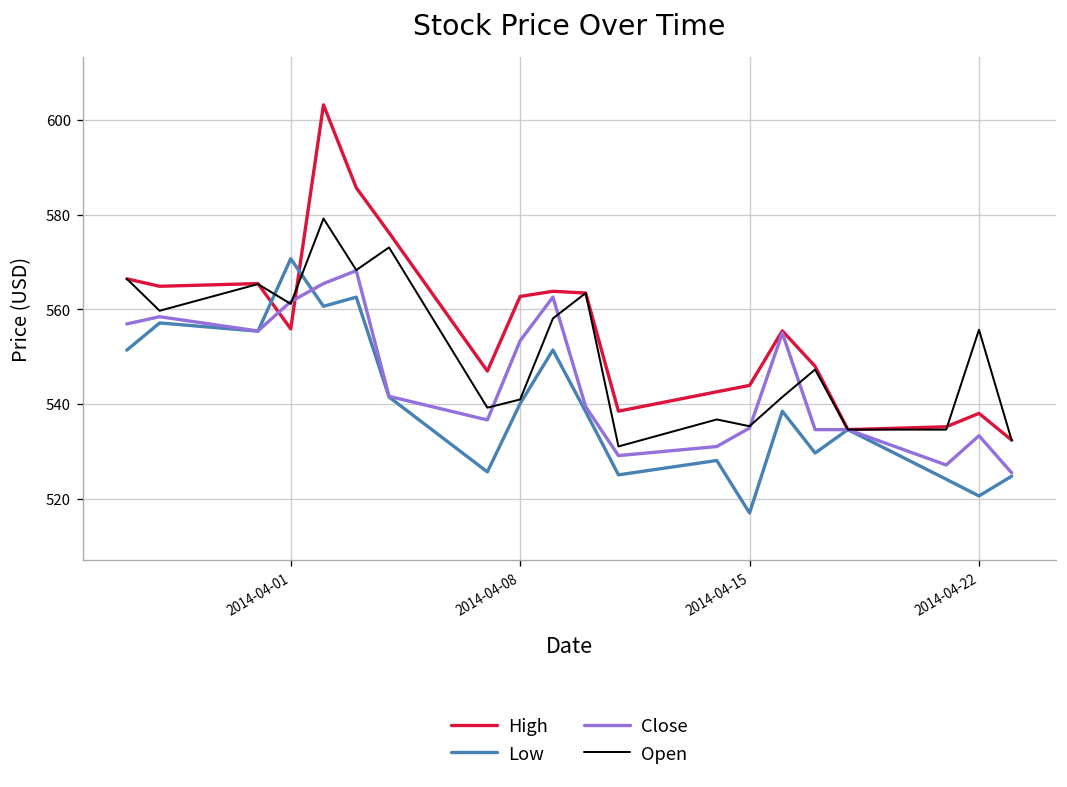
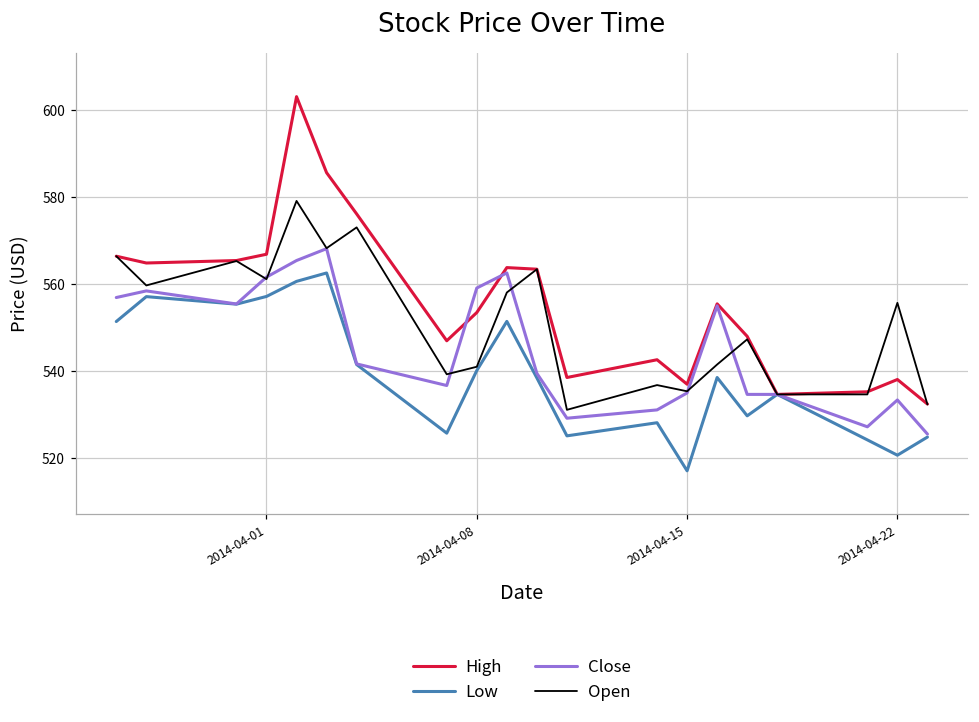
  {
    "High": {
-     "2014-04-01": 556,
-     "2014-04-08": 563,
-     "2014-04-15": 544,
+     "2014-04-01": 567,
+     "2014-04-08": 553,
+     "2014-04-15": 537,
      "2014-04-22": 538
    },
    "Low": {
-     "2014-04-01": 571,
+     "2014-04-01": 557,
      "2014-04-08": 540,
      "2014-04-15": 517,
      "2014-04-22": 521
    },
    "Close": {
-     "2014-04-08": 553,
+     "2014-04-08": 559,
      "2014-04-22": 533
    },
    "Open": {
      "2014-04-08": 541,
      "2014-04-22": 556
    }
  }
